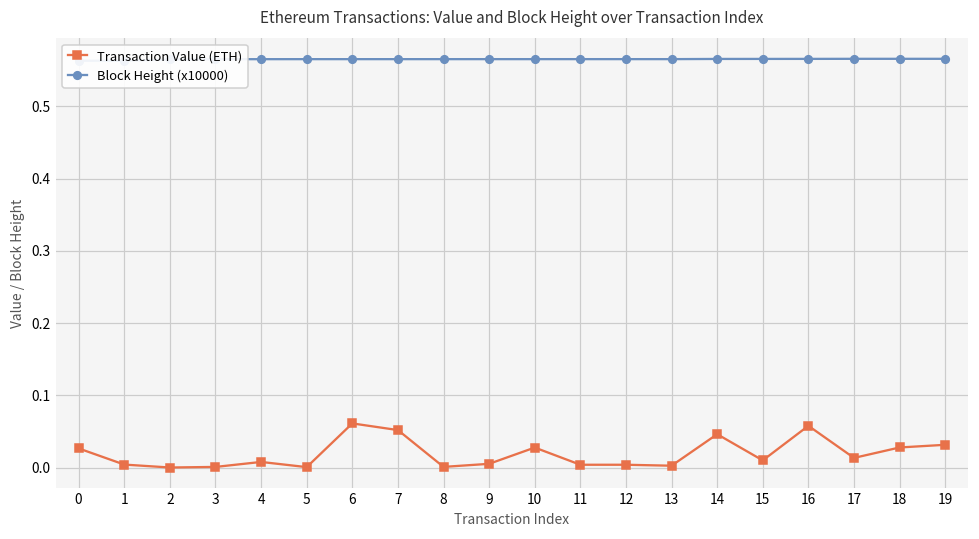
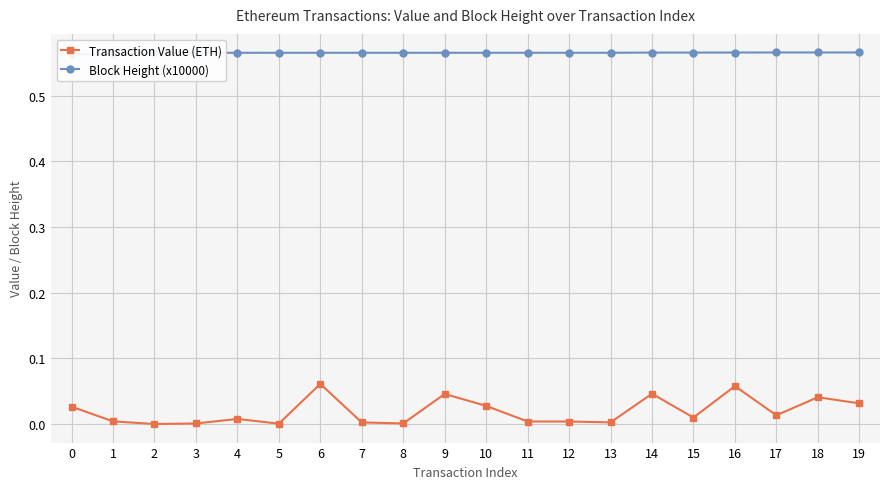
  {
    "Transaction Value (ETH)": {
      "0": 0.03,
      "1": 0.00,
      "2": 0.00,
      "3": 0.00,
      "4": 0.01,
      "5": 0.00,
      "6": 0.06,
-     "7": 0.05,
+     "7": 0.00,
      "8": 0.00,
-     "9": 0.01,
+     "9": 0.05,
      "10": 0.03,
      "11": 0.00,
      "12": 0.00,
      "13": 0.00,
      "14": 0.05,
      "15": 0.01,
      "16": 0.06,
      "17": 0.01,
-     "18": 0.03,
+     "18": 0.04,
      "19": 0.03
    },
    "Block Height (x10000)": {
      "4": 0.57,
      "5": 0.57,
      "6": 0.57,
      "7": 0.57,
      "8": 0.57,
      "9": 0.57,
      "10": 0.57,
      "11": 0.57,
      "12": 0.57,
      "13": 0.57,
      "14": 0.57,
      "15": 0.57,
      "16": 0.57,
      "17": 0.57,
      "18": 0.57,
      "19": 0.57
    }
  }
